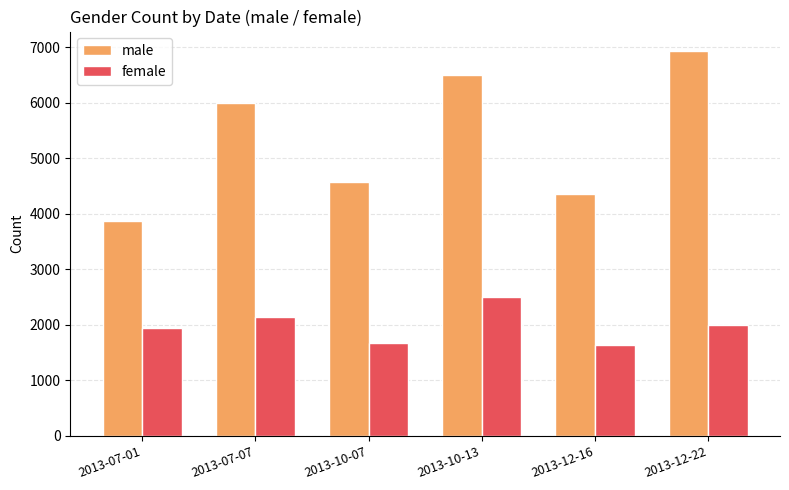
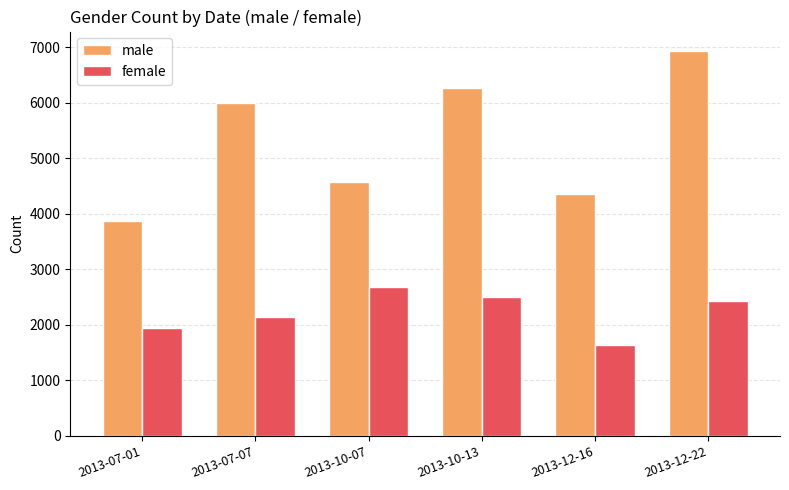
  {
    "male": {
      "2013-07-01": 3900,
      "2013-07-07": 6000,
      "2013-10-07": 4600,
-     "2013-10-13": 6500,
+     "2013-10-13": 6300,
      "2013-12-16": 4400,
      "2013-12-22": 6900
    },
    "female": {
      "2013-07-01": 1900,
      "2013-07-07": 2100,
-     "2013-10-07": 1700,
+     "2013-10-07": 2700,
      "2013-10-13": 2500,
      "2013-12-16": 1600,
-     "2013-12-22": 2000
+     "2013-12-22": 2400
    }
  }
